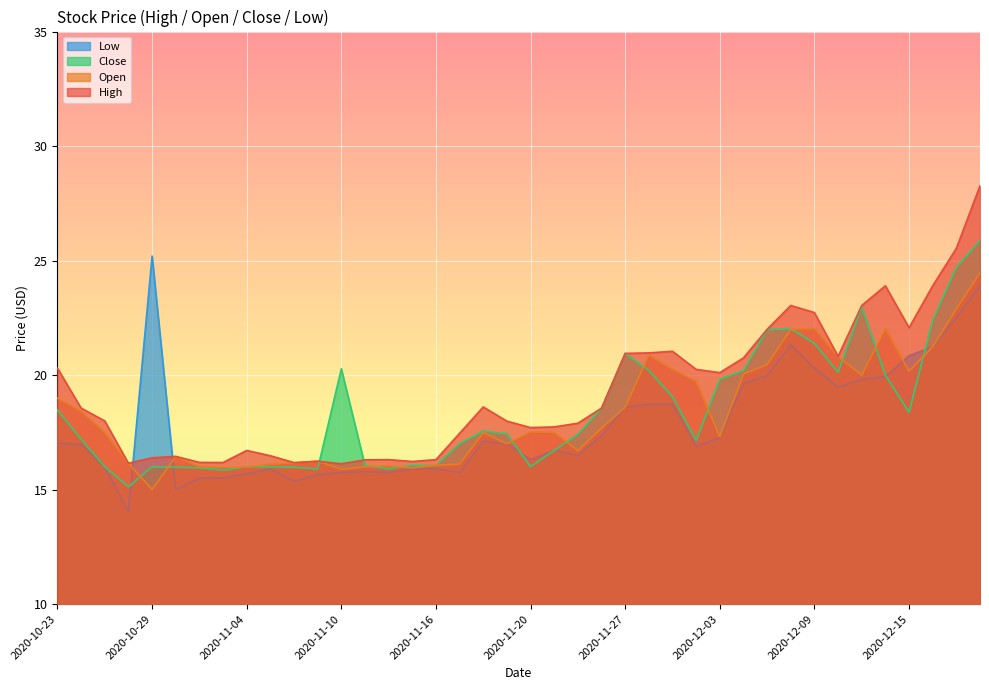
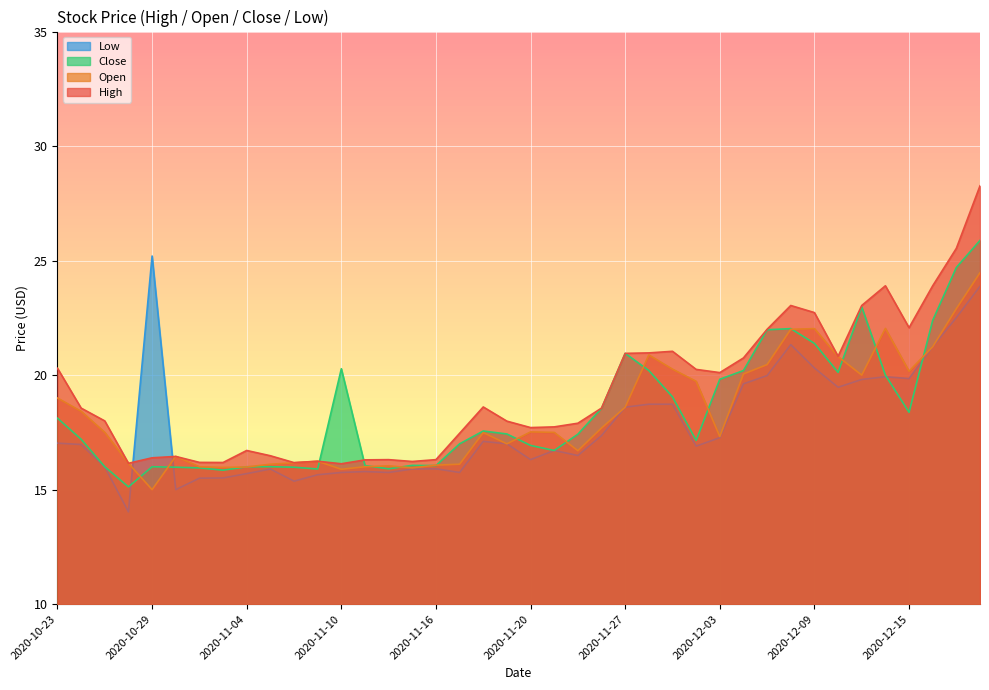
  {
    "Low": {
      "2020-10-23": 17.0,
      "2020-10-29": 25.2,
      "2020-11-04": 15.7,
      "2020-11-10": 15.8,
      "2020-11-16": 15.9,
      "2020-11-20": 16.3,
      "2020-12-09": 20.3,
-     "2020-12-15": 20.8
+     "2020-12-15": 19.9
    },
    "Close": {
-     "2020-10-23": 18.5,
+     "2020-10-23": 18.1,
      "2020-10-29": 16.0,
      "2020-11-10": 20.3,
-     "2020-11-20": 16.0,
+     "2020-11-20": 16.9,
      "2020-12-03": 19.8,
      "2020-12-09": 21.4,
      "2020-12-15": 18.4
    }
  }
